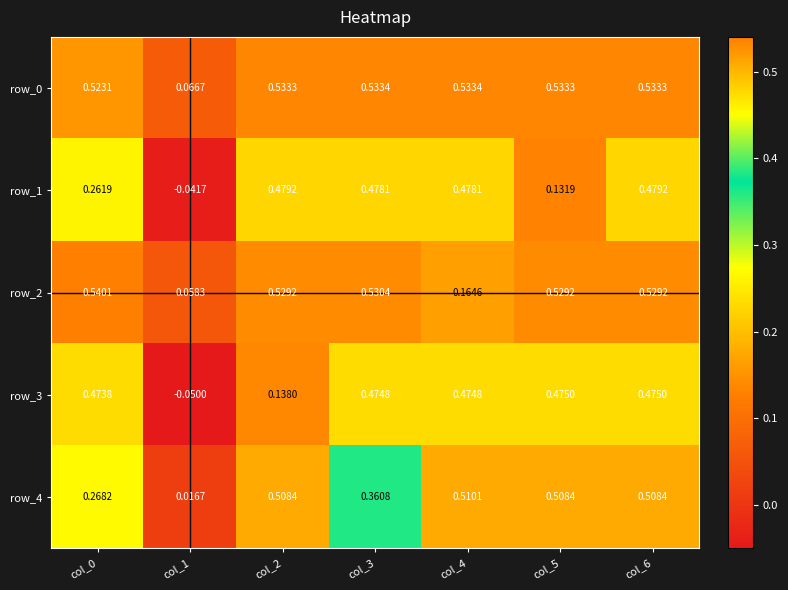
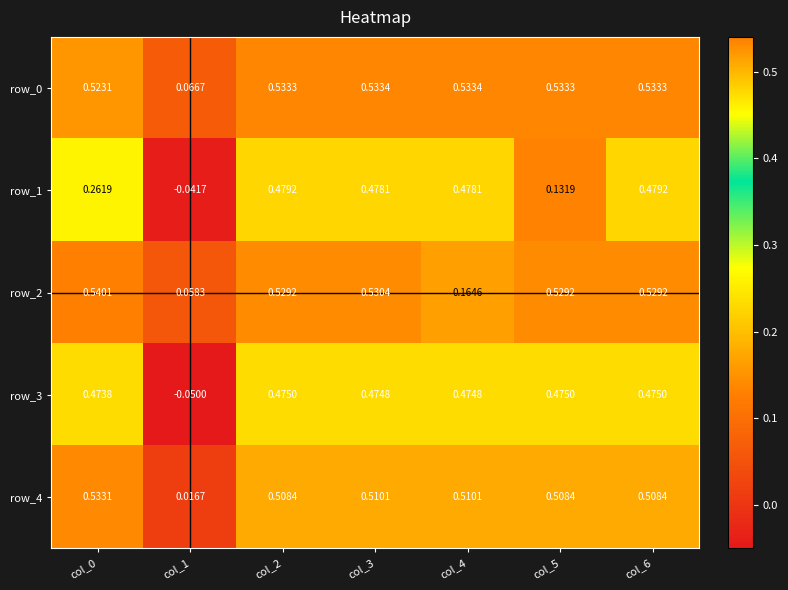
  {
    "row_0": {
      "col_0": 0.5231,
      "col_1": 0.0667,
      "col_2": 0.5333,
      "col_3": 0.5334,
      "col_4": 0.5334,
      "col_5": 0.5333,
      "col_6": 0.5333
    },
    "row_1": {
      "col_0": 0.2619,
      "col_1": -0.0417,
      "col_2": 0.4792,
      "col_3": 0.4781,
      "col_4": 0.4781,
      "col_5": 0.1319,
      "col_6": 0.4792
    },
    "row_2": {
      "col_0": 0.5401,
      "col_1": 0.0583,
      "col_2": 0.5292,
      "col_3": 0.5304,
      "col_4": 0.1646,
      "col_5": 0.5292,
      "col_6": 0.5292
    },
    "row_3": {
      "col_0": 0.4738,
      "col_1": -0.0500,
-     "col_2": 0.1380,
+     "col_2": 0.4750,
      "col_3": 0.4748,
      "col_4": 0.4748,
      "col_5": 0.4750,
      "col_6": 0.4750
    },
    "row_4": {
-     "col_0": 0.2682,
+     "col_0": 0.5331,
      "col_1": 0.0167,
      "col_2": 0.5084,
-     "col_3": 0.3608,
+     "col_3": 0.5101,
      "col_4": 0.5101,
      "col_5": 0.5084,
      "col_6": 0.5084
    }
  }
